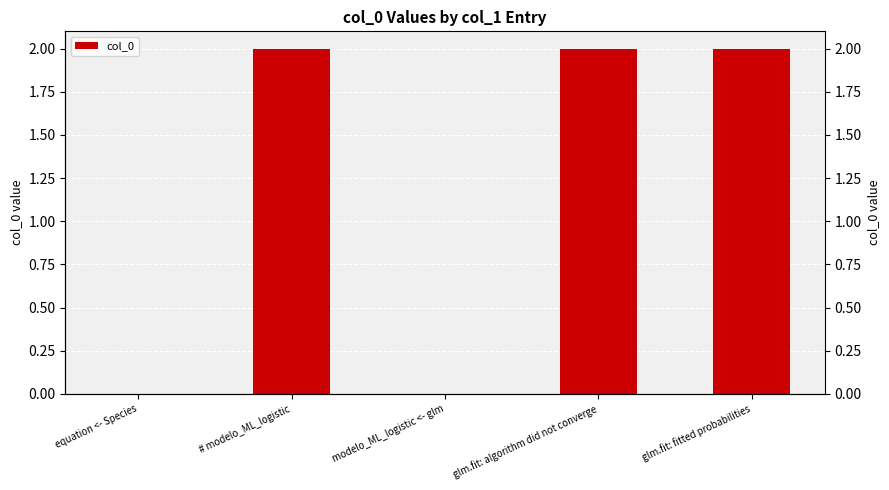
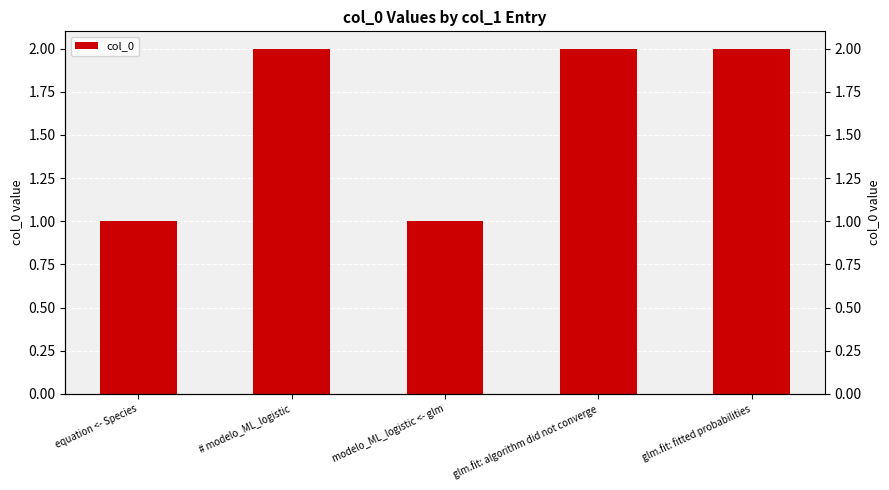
  {
-   "equation <- Species": 0,
+   "equation <- Species": 1,
    "# modelo_ML_logistic": 2,
-   "modelo_ML_logistic <- glm": 0,
+   "modelo_ML_logistic <- glm": 1,
    "glm.fit: algorithm did not converge": 2,
    "glm.fit: fitted probabilities": 2
  }
